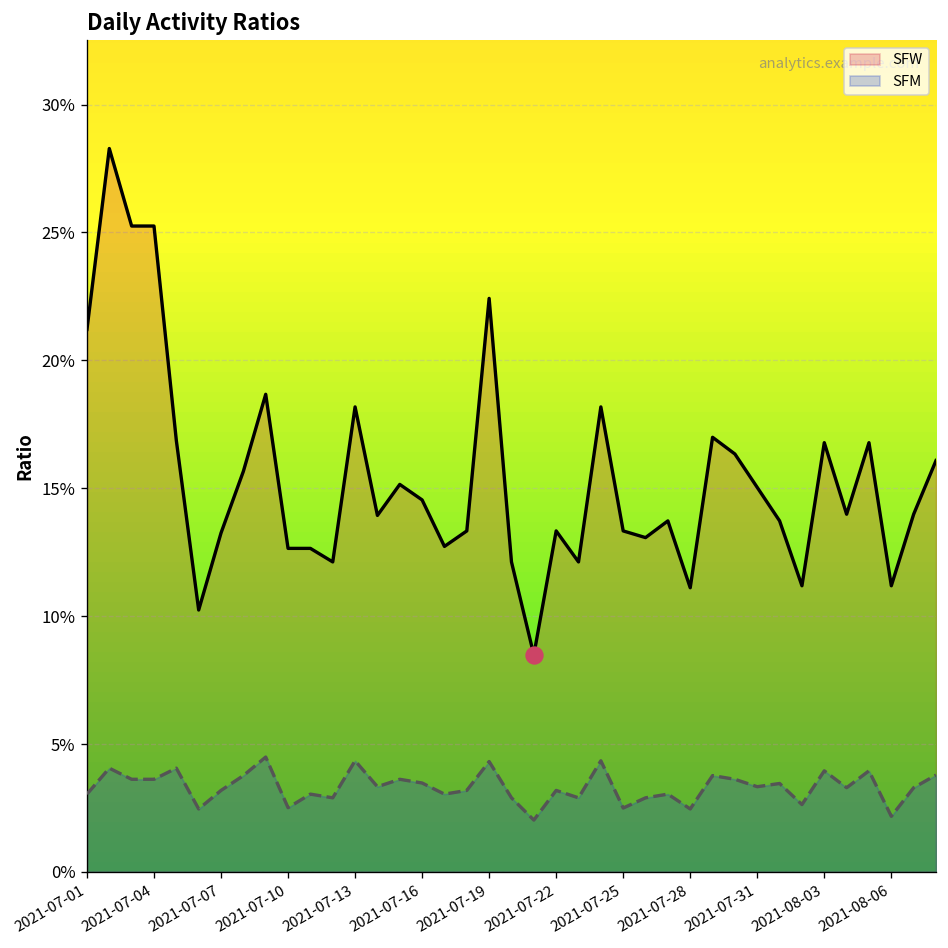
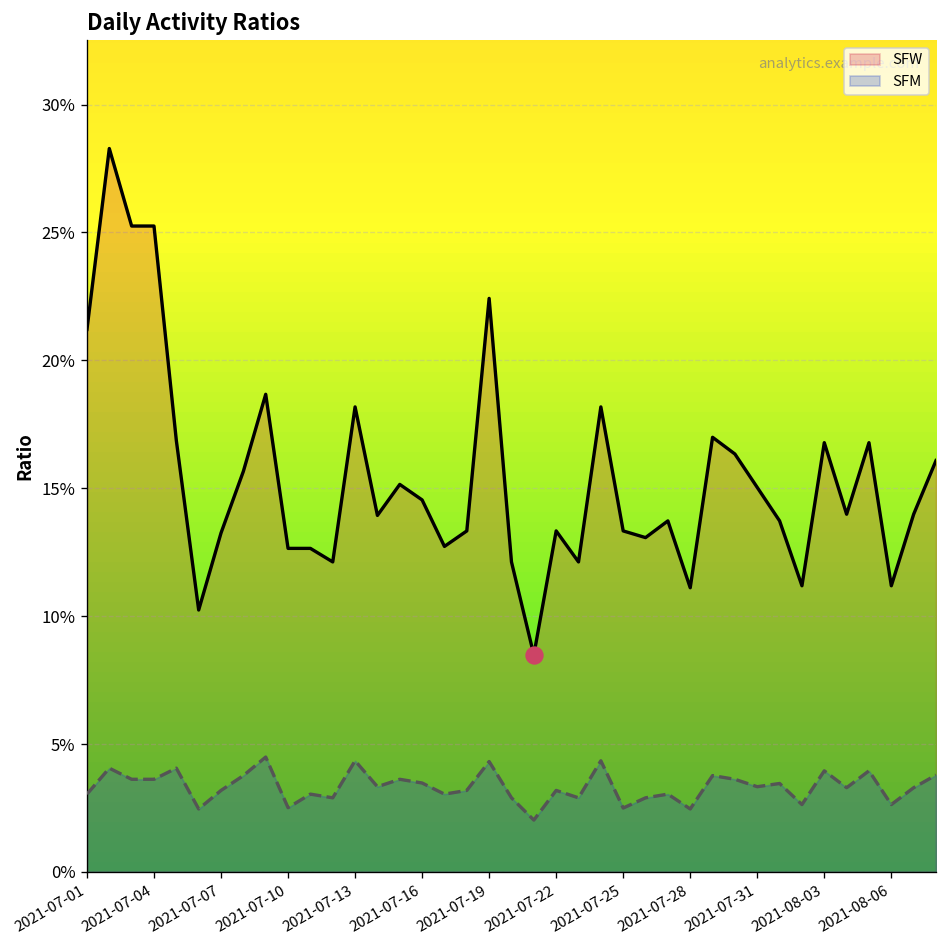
  {
    "SFM": {
      "2021-07-01": "3.0%",
      "2021-07-04": "3.6%",
      "2021-07-07": "3.2%",
      "2021-07-10": "2.5%",
      "2021-07-13": "4.3%",
      "2021-07-16": "3.5%",
      "2021-07-19": "4.3%",
      "2021-07-22": "3.2%",
      "2021-07-25": "2.5%",
      "2021-07-28": "2.5%",
      "2021-07-31": "3.3%",
      "2021-08-03": "4.0%",
-     "2021-08-06": "2.2%"
+     "2021-08-06": "2.6%"
    }
  }
